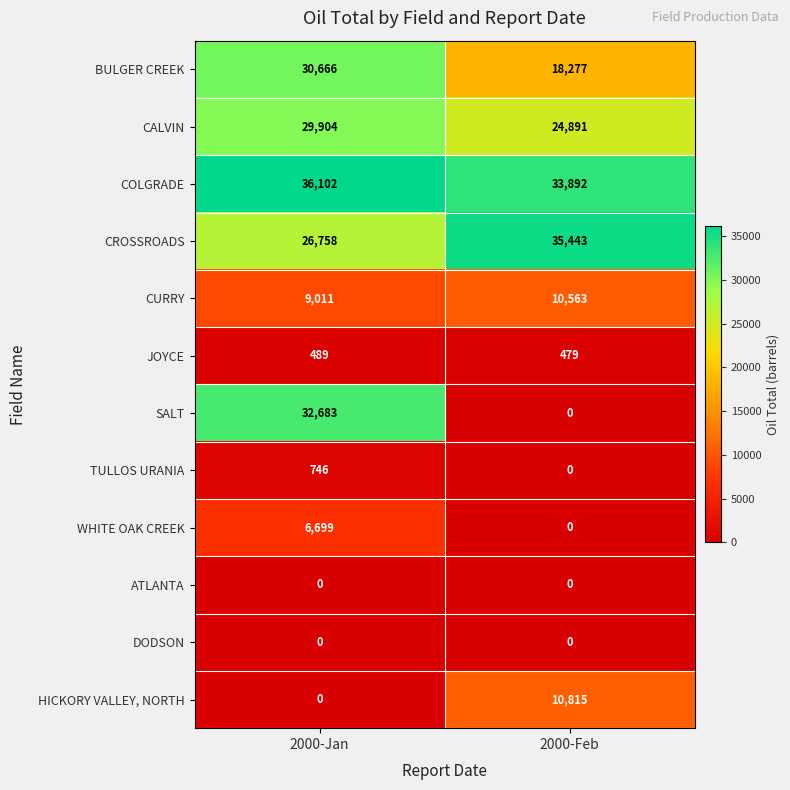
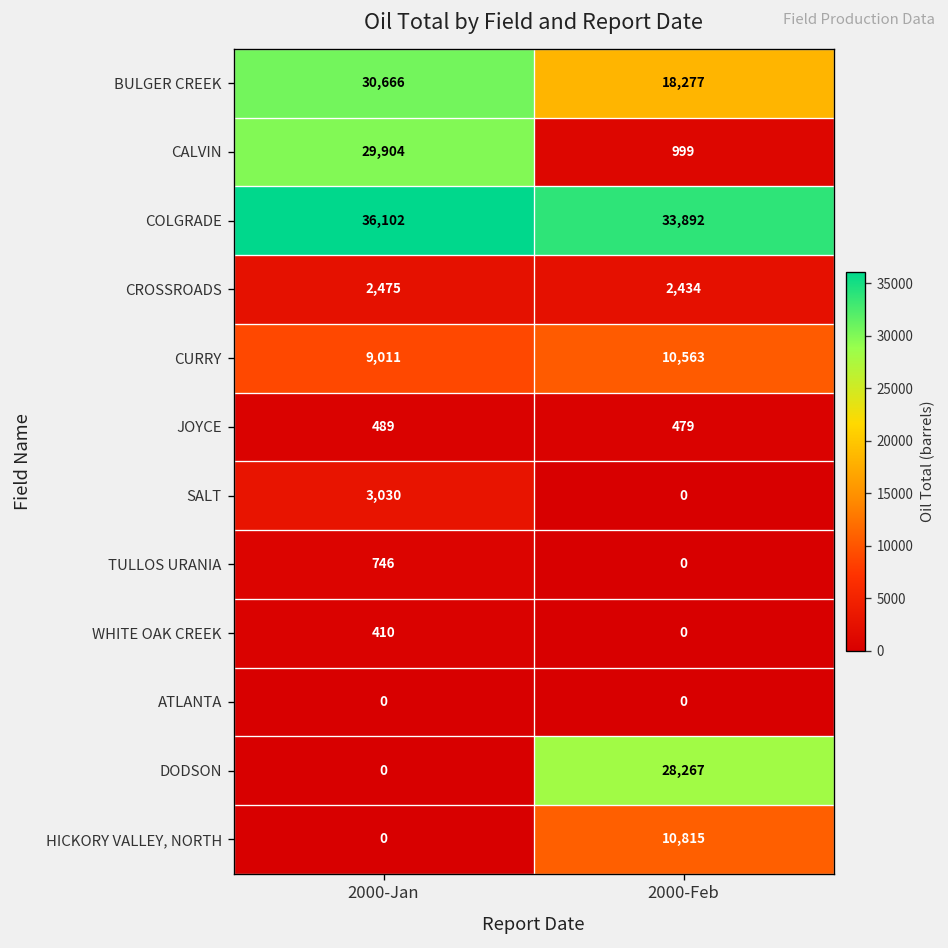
  {
    "BULGER CREEK": {
      "2000-Jan": "30,666",
      "2000-Feb": "18,277"
    },
    "CALVIN": {
      "2000-Jan": "29,904",
-     "2000-Feb": "24,891"
+     "2000-Feb": "999"
    },
    "COLGRADE": {
      "2000-Jan": "36,102",
      "2000-Feb": "33,892"
    },
    "CROSSROADS": {
-     "2000-Jan": "26,758",
-     "2000-Feb": "35,443"
+     "2000-Jan": "2,475",
+     "2000-Feb": "2,434"
    },
    "CURRY": {
      "2000-Jan": "9,011",
      "2000-Feb": "10,563"
    },
    "JOYCE": {
      "2000-Jan": "489",
      "2000-Feb": "479"
    },
    "SALT": {
-     "2000-Jan": "32,683",
+     "2000-Jan": "3,030",
      "2000-Feb": "0"
    },
    "TULLOS URANIA": {
      "2000-Jan": "746",
      "2000-Feb": "0"
    },
    "WHITE OAK CREEK": {
-     "2000-Jan": "6,699",
+     "2000-Jan": "410",
      "2000-Feb": "0"
    },
    "ATLANTA": {
      "2000-Jan": "0",
      "2000-Feb": "0"
    },
    "DODSON": {
      "2000-Jan": "0",
-     "2000-Feb": "0"
+     "2000-Feb": "28,267"
    },
    "HICKORY VALLEY, NORTH": {
      "2000-Jan": "0",
      "2000-Feb": "10,815"
    }
  }
